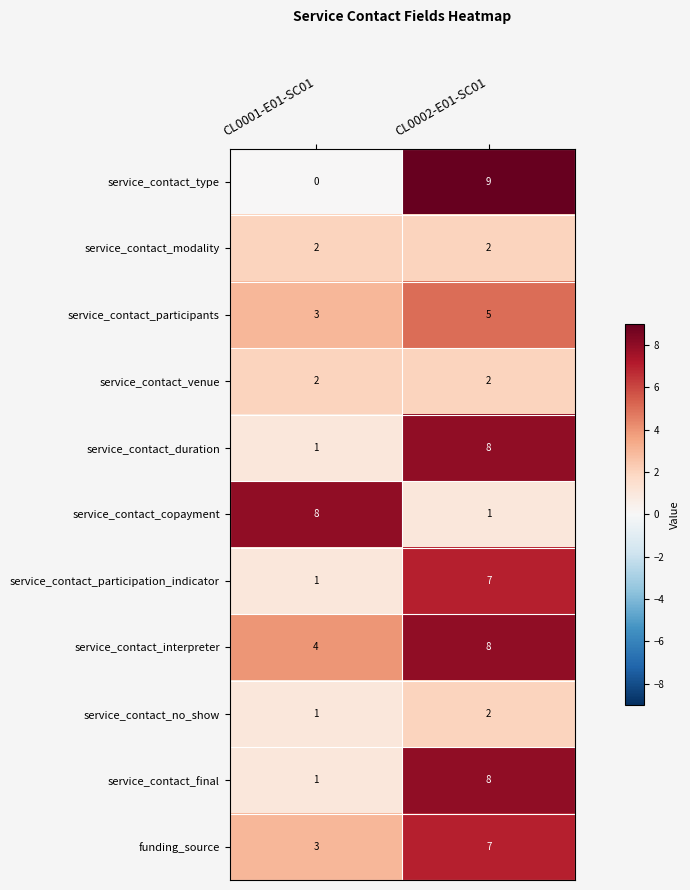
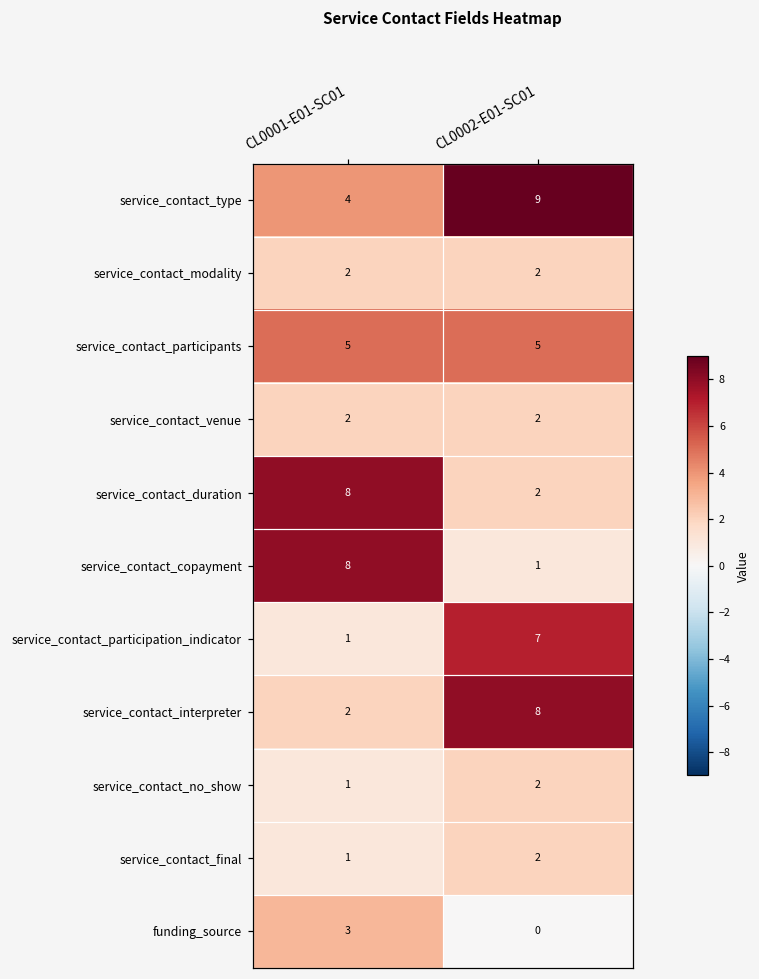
  {
    "service_contact_type": {
-     "CL0001-E01-SC01": 0,
+     "CL0001-E01-SC01": 4,
      "CL0002-E01-SC01": 9
    },
    "service_contact_modality": {
      "CL0001-E01-SC01": 2,
      "CL0002-E01-SC01": 2
    },
    "service_contact_participants": {
-     "CL0001-E01-SC01": 3,
+     "CL0001-E01-SC01": 5,
      "CL0002-E01-SC01": 5
    },
    "service_contact_venue": {
      "CL0001-E01-SC01": 2,
      "CL0002-E01-SC01": 2
    },
    "service_contact_duration": {
-     "CL0001-E01-SC01": 1,
-     "CL0002-E01-SC01": 8
+     "CL0001-E01-SC01": 8,
+     "CL0002-E01-SC01": 2
    },
    "service_contact_copayment": {
      "CL0001-E01-SC01": 8,
      "CL0002-E01-SC01": 1
    },
    "service_contact_participation_indicator": {
      "CL0001-E01-SC01": 1,
      "CL0002-E01-SC01": 7
    },
    "service_contact_interpreter": {
-     "CL0001-E01-SC01": 4,
+     "CL0001-E01-SC01": 2,
      "CL0002-E01-SC01": 8
    },
    "service_contact_no_show": {
      "CL0001-E01-SC01": 1,
      "CL0002-E01-SC01": 2
    },
    "service_contact_final": {
      "CL0001-E01-SC01": 1,
-     "CL0002-E01-SC01": 8
+     "CL0002-E01-SC01": 2
    },
    "funding_source": {
      "CL0001-E01-SC01": 3,
-     "CL0002-E01-SC01": 7
+     "CL0002-E01-SC01": 0
    }
  }
